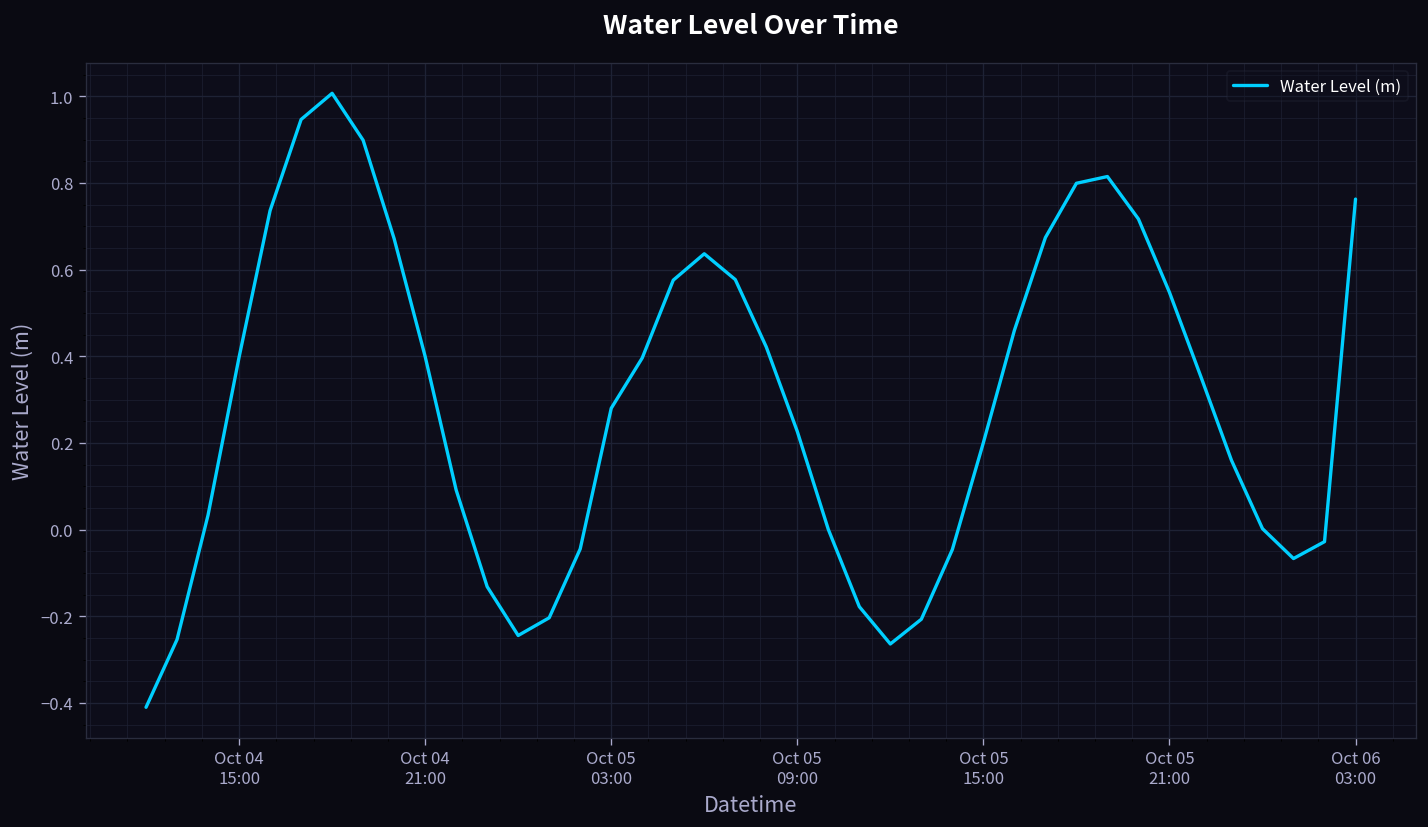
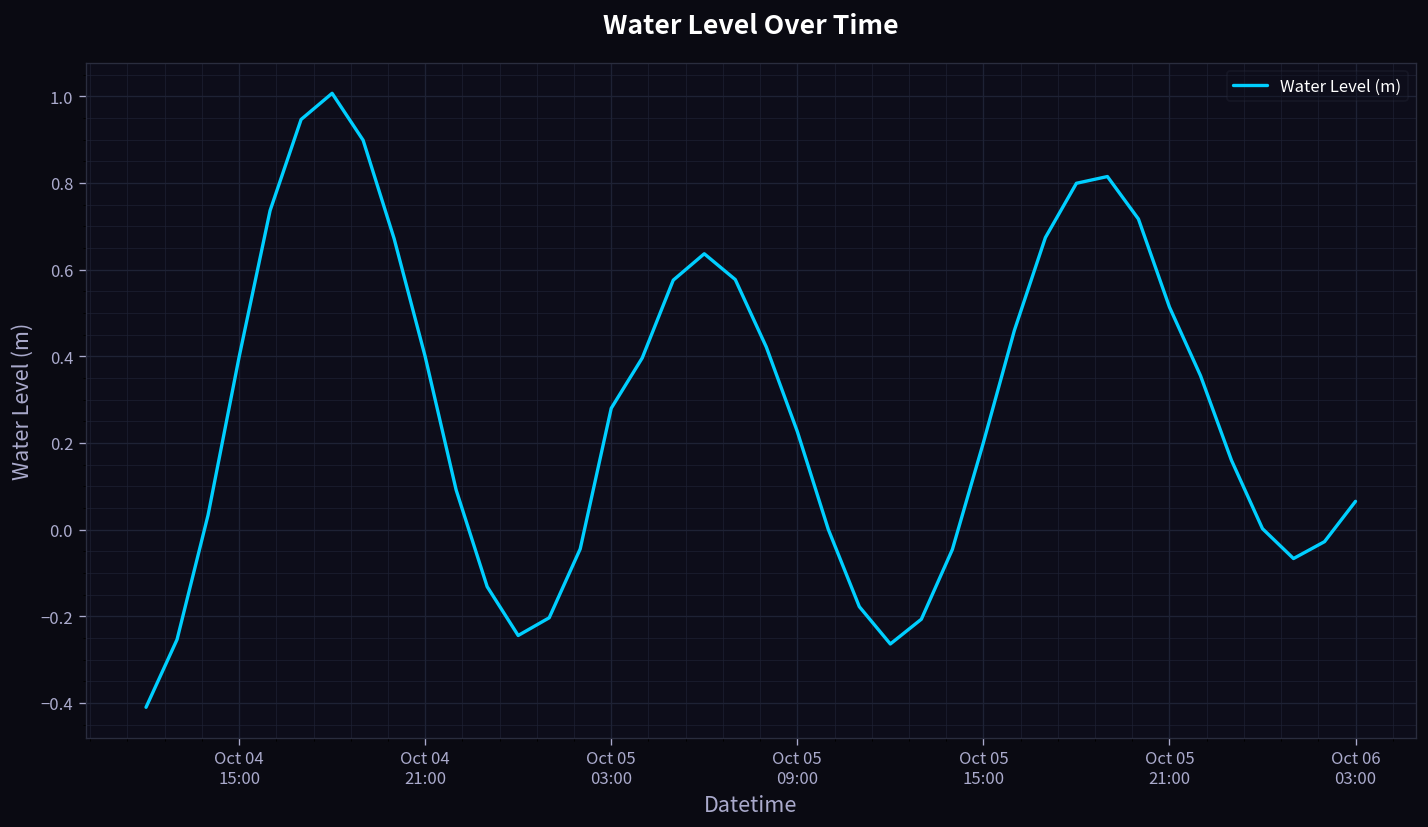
  {
    "Oct 04 15:00": 0.40,
    "Oct 04 21:00": 0.40,
    "Oct 05 03:00": 0.28,
    "Oct 05 09:00": 0.23,
    "Oct 05 15:00": 0.20,
-   "Oct 05 21:00": 0.55,
-   "Oct 06 03:00": 0.76
+   "Oct 05 21:00": 0.51,
+   "Oct 06 03:00": 0.07
  }
